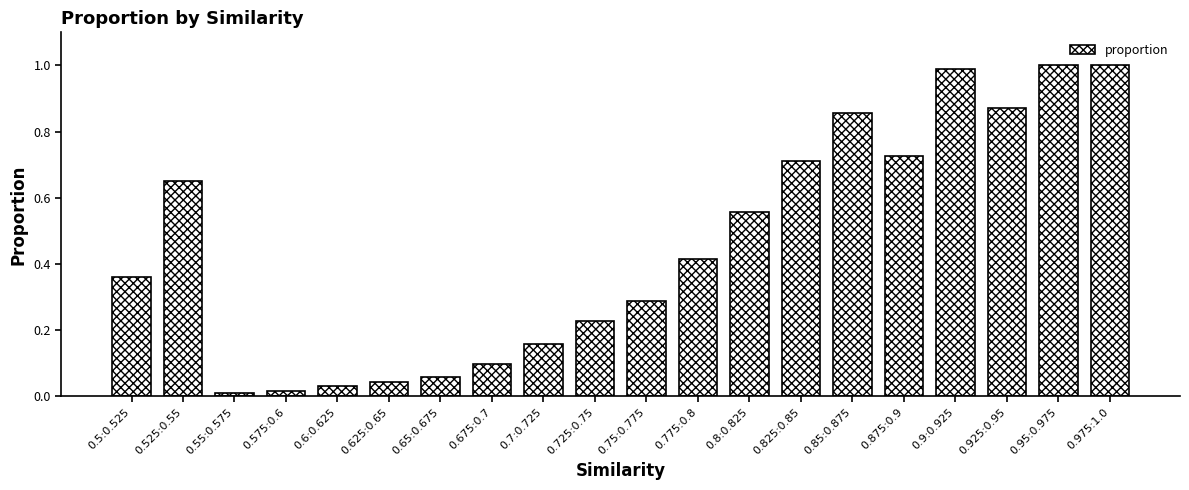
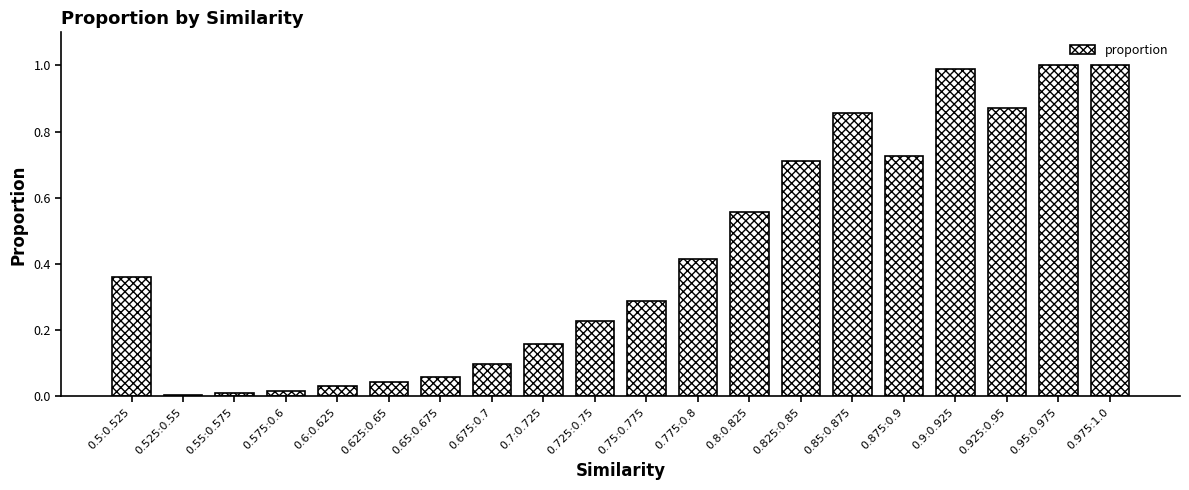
  {
    "0.5:0.525": 0.36,
-   "0.525:0.55": 0.65,
+   "0.525:0.55": 0.00,
    "0.55:0.575": 0.01,
    "0.575:0.6": 0.02,
    "0.6:0.625": 0.03,
    "0.625:0.65": 0.04,
    "0.65:0.675": 0.06,
    "0.675:0.7": 0.10,
    "0.7:0.725": 0.16,
    "0.725:0.75": 0.23,
    "0.75:0.775": 0.29,
    "0.775:0.8": 0.41,
    "0.8:0.825": 0.56,
    "0.825:0.85": 0.71,
    "0.85:0.875": 0.86,
    "0.875:0.9": 0.73,
    "0.9:0.925": 0.99,
    "0.925:0.95": 0.87,
    "0.95:0.975": 1.00,
    "0.975:1.0": 1.00
  }
